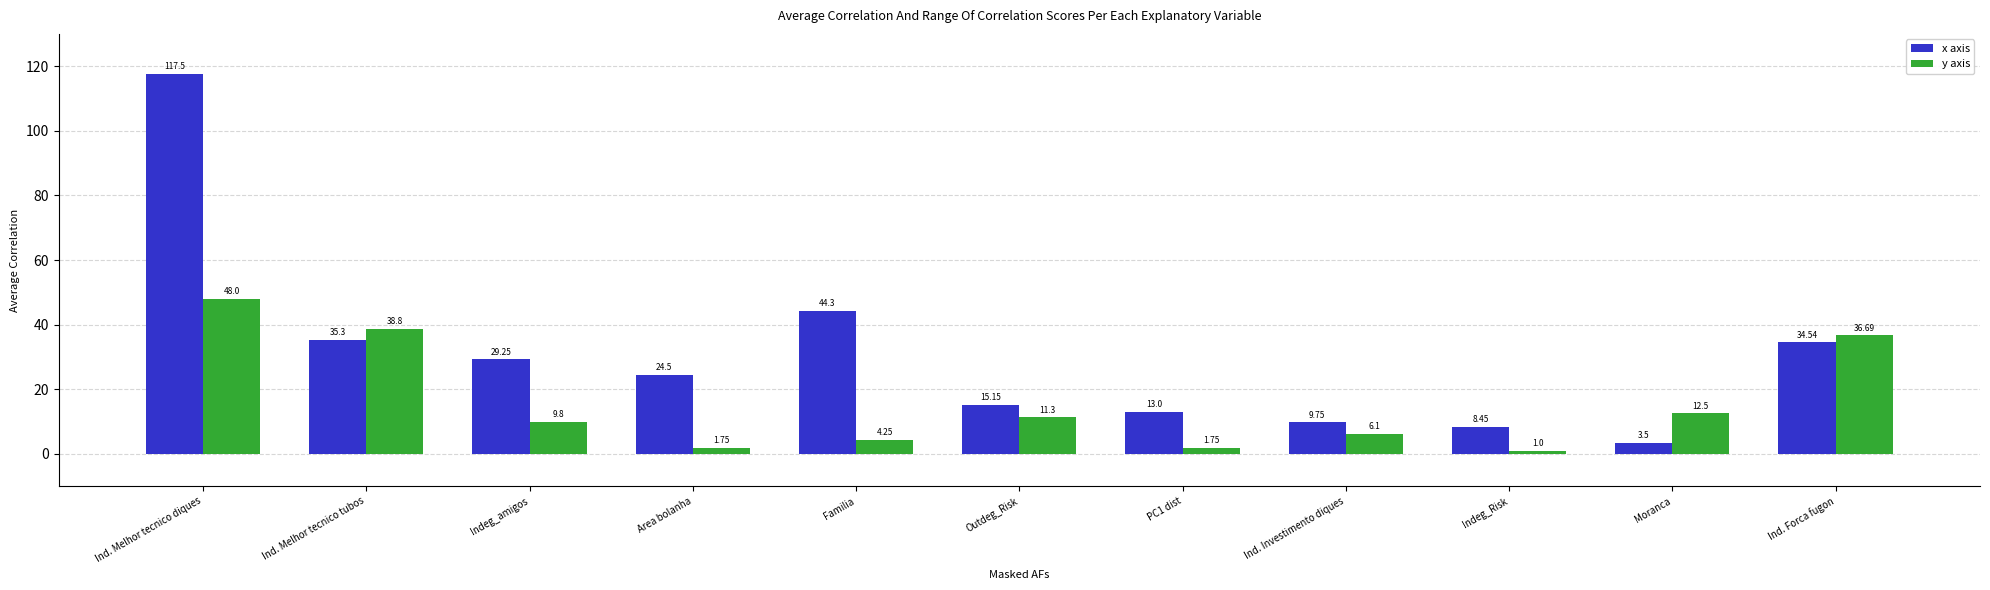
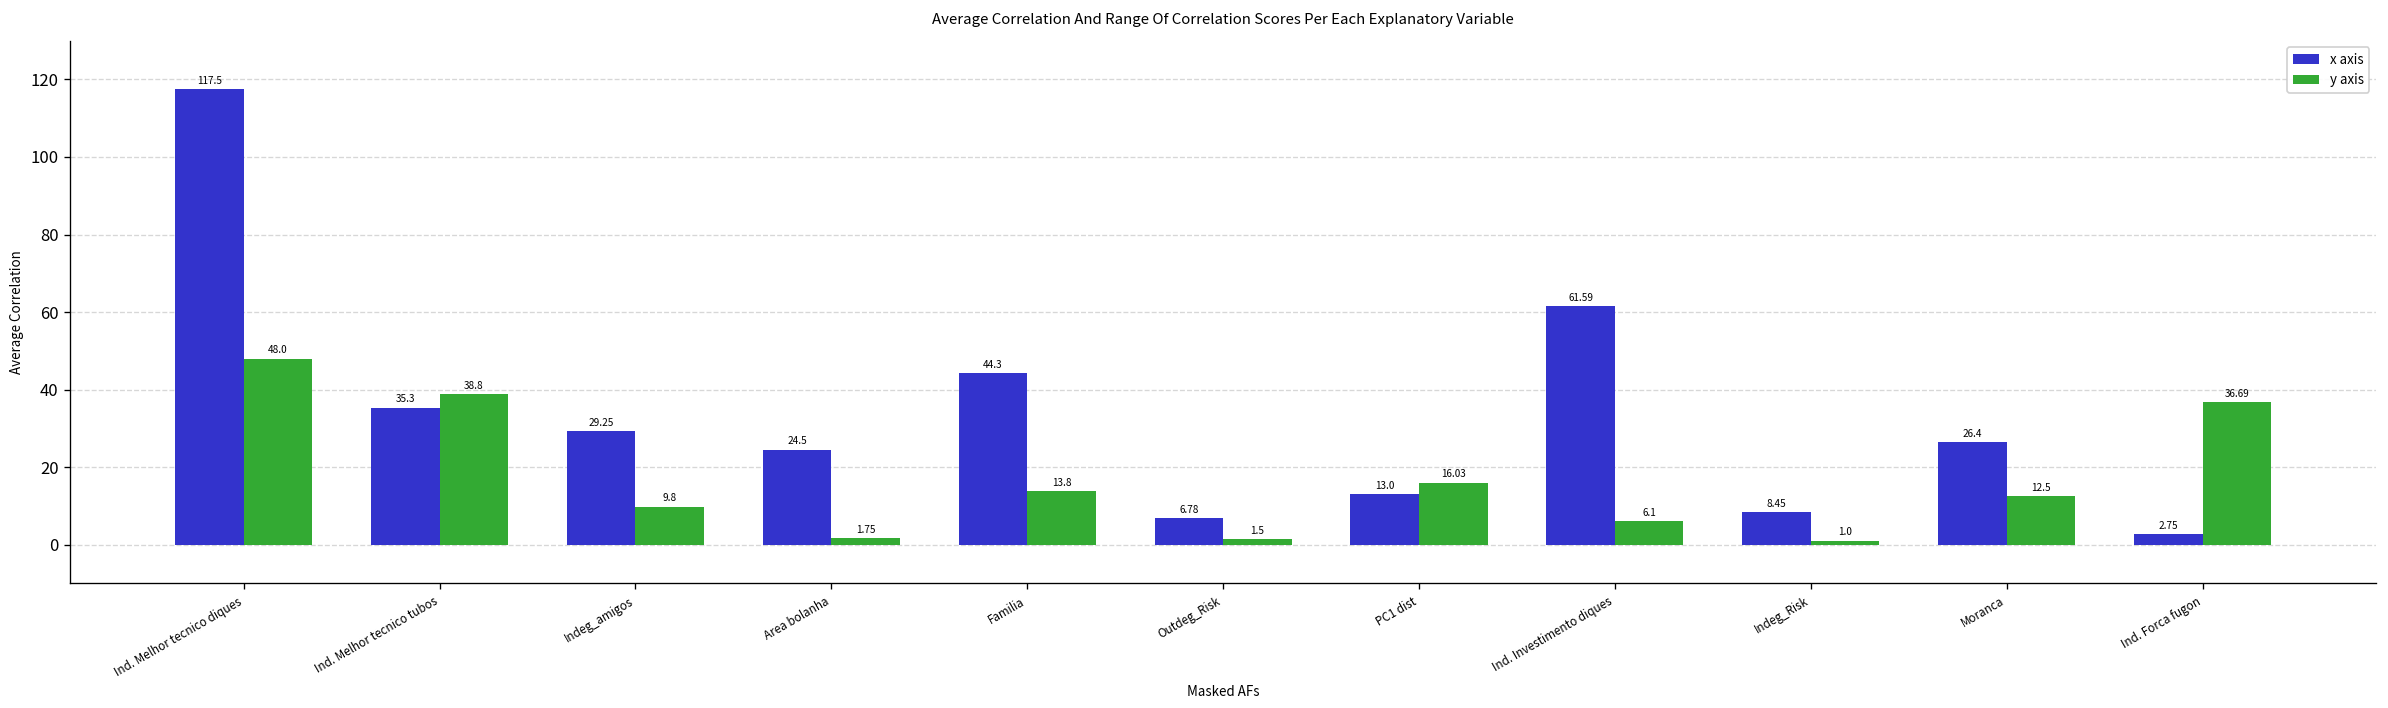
  {
    "x axis": {
      "Ind. Melhor tecnico diques": 117.5,
      "Ind. Melhor tecnico tubos": 35.3,
      "Indeg_amigos": 29.25,
      "Area bolanha": 24.5,
      "Familia": 44.3,
-     "Outdeg_Risk": 15.15,
+     "Outdeg_Risk": 6.78,
      "PC1 dist": 13.0,
-     "Ind. Investimento diques": 9.75,
+     "Ind. Investimento diques": 61.59,
      "Indeg_Risk": 8.45,
-     "Moranca": 3.5,
-     "Ind. Forca fugon": 34.54
+     "Moranca": 26.4,
+     "Ind. Forca fugon": 2.75
    },
    "y axis": {
      "Ind. Melhor tecnico diques": 48.0,
      "Ind. Melhor tecnico tubos": 38.8,
      "Indeg_amigos": 9.8,
      "Area bolanha": 1.75,
-     "Familia": 4.25,
-     "Outdeg_Risk": 11.3,
-     "PC1 dist": 1.75,
+     "Familia": 13.8,
+     "Outdeg_Risk": 1.5,
+     "PC1 dist": 16.03,
      "Ind. Investimento diques": 6.1,
      "Indeg_Risk": 1.0,
      "Moranca": 12.5,
      "Ind. Forca fugon": 36.69
    }
  }
